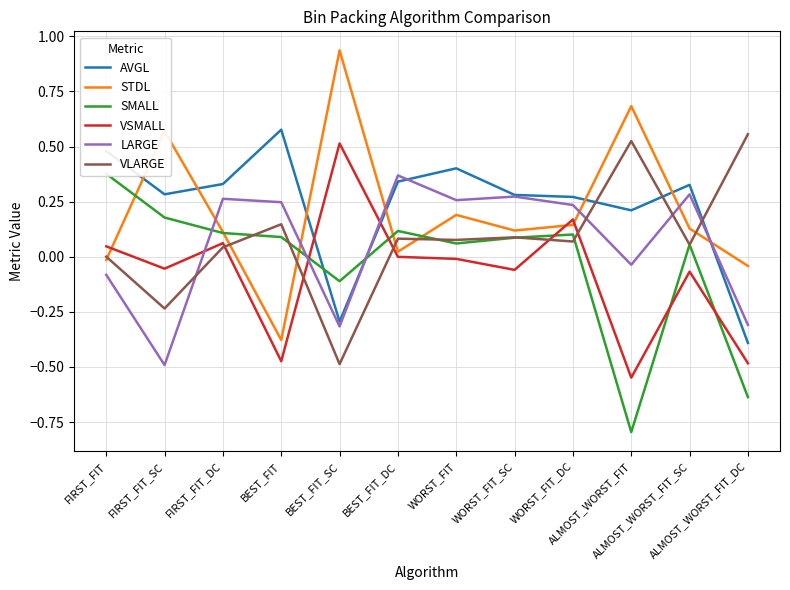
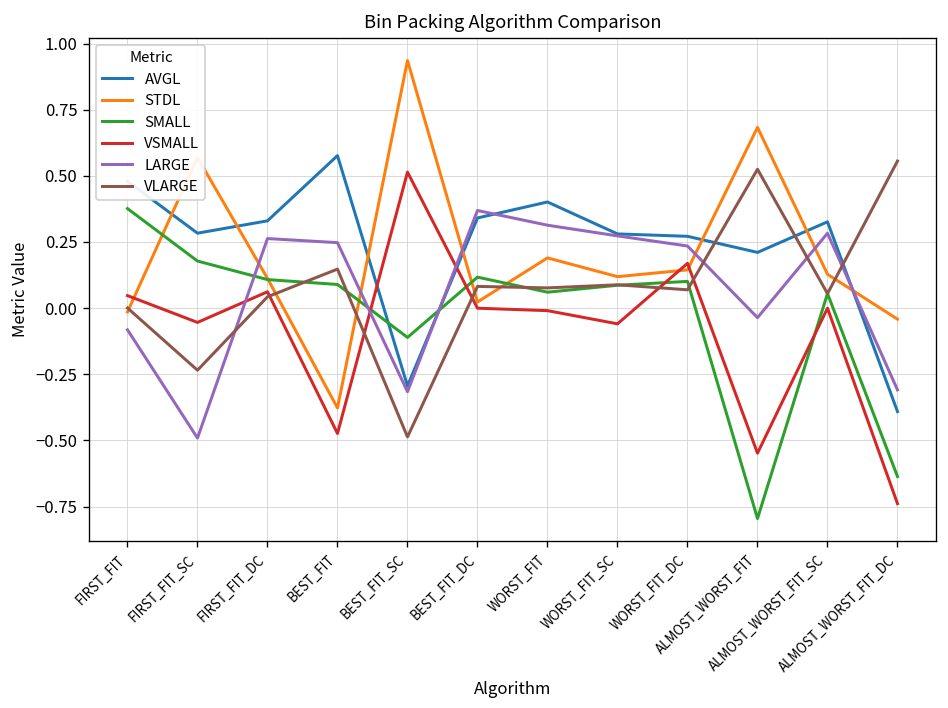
  {
    "AVGL": {
      "FIRST_FIT_SC": 0.28,
      "FIRST_FIT_DC": 0.33,
      "BEST_FIT": 0.58,
      "BEST_FIT_SC": -0.29,
      "BEST_FIT_DC": 0.34,
      "WORST_FIT": 0.40,
      "WORST_FIT_DC": 0.27,
      "ALMOST_WORST_FIT": 0.21,
      "ALMOST_WORST_FIT_SC": 0.33,
      "ALMOST_WORST_FIT_DC": -0.39
    },
    "STDL": {
      "FIRST_FIT": -0.01,
      "BEST_FIT": -0.38,
      "BEST_FIT_SC": 0.94,
      "BEST_FIT_DC": 0.02,
      "WORST_FIT": 0.19,
      "WORST_FIT_SC": 0.12,
      "WORST_FIT_DC": 0.14,
      "ALMOST_WORST_FIT": 0.68,
      "ALMOST_WORST_FIT_SC": 0.13,
      "ALMOST_WORST_FIT_DC": -0.04
    },
    "SMALL": {
      "FIRST_FIT_SC": 0.18,
      "BEST_FIT": 0.09,
      "BEST_FIT_SC": -0.11,
      "BEST_FIT_DC": 0.12,
      "WORST_FIT": 0.06,
      "WORST_FIT_DC": 0.10,
      "ALMOST_WORST_FIT": -0.80,
      "ALMOST_WORST_FIT_DC": -0.64
    },
    "VSMALL": {
      "FIRST_FIT": 0.05,
      "FIRST_FIT_SC": -0.05,
      "FIRST_FIT_DC": 0.06,
      "BEST_FIT": -0.47,
      "BEST_FIT_SC": 0.51,
      "BEST_FIT_DC": 0.00,
      "WORST_FIT": -0.01,
      "WORST_FIT_SC": -0.06,
      "WORST_FIT_DC": 0.17,
      "ALMOST_WORST_FIT": -0.55,
-     "ALMOST_WORST_FIT_SC": -0.07,
-     "ALMOST_WORST_FIT_DC": -0.48
+     "ALMOST_WORST_FIT_SC": 0.00,
+     "ALMOST_WORST_FIT_DC": -0.74
    },
    "LARGE": {
      "FIRST_FIT": -0.08,
      "FIRST_FIT_SC": -0.49,
      "FIRST_FIT_DC": 0.26,
      "BEST_FIT": 0.25,
      "BEST_FIT_SC": -0.32,
      "BEST_FIT_DC": 0.37,
-     "WORST_FIT": 0.26,
+     "WORST_FIT": 0.31,
      "WORST_FIT_DC": 0.23,
      "ALMOST_WORST_FIT": -0.04,
      "ALMOST_WORST_FIT_SC": 0.28,
      "ALMOST_WORST_FIT_DC": -0.31
    },
    "VLARGE": {
      "FIRST_FIT": 0.00,
      "FIRST_FIT_SC": -0.23,
      "FIRST_FIT_DC": 0.04,
      "BEST_FIT": 0.15,
      "BEST_FIT_SC": -0.49,
      "BEST_FIT_DC": 0.08,
      "WORST_FIT": 0.08,
      "WORST_FIT_DC": 0.07,
      "ALMOST_WORST_FIT": 0.52,
      "ALMOST_WORST_FIT_DC": 0.56
    }
  }
